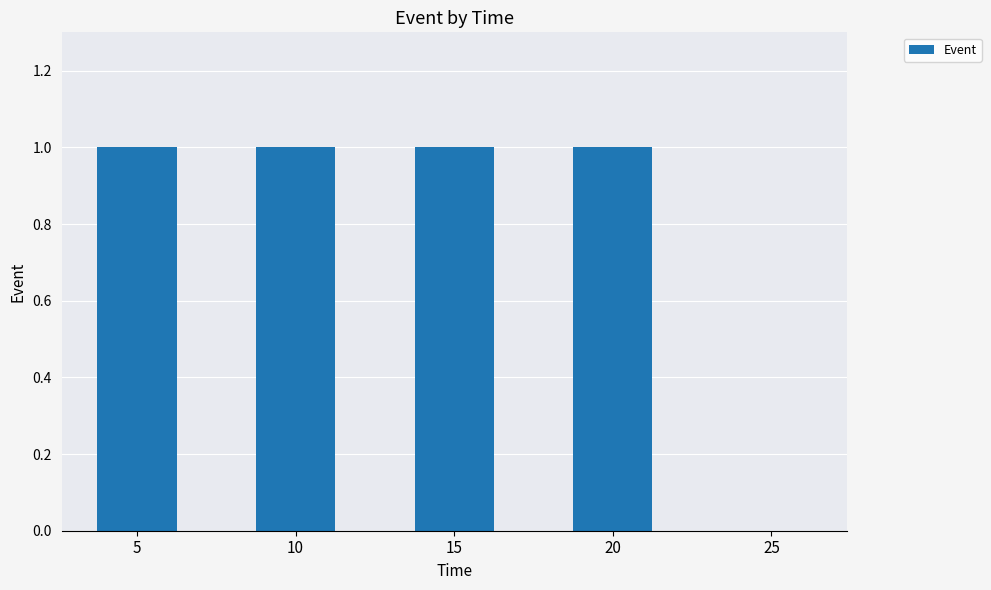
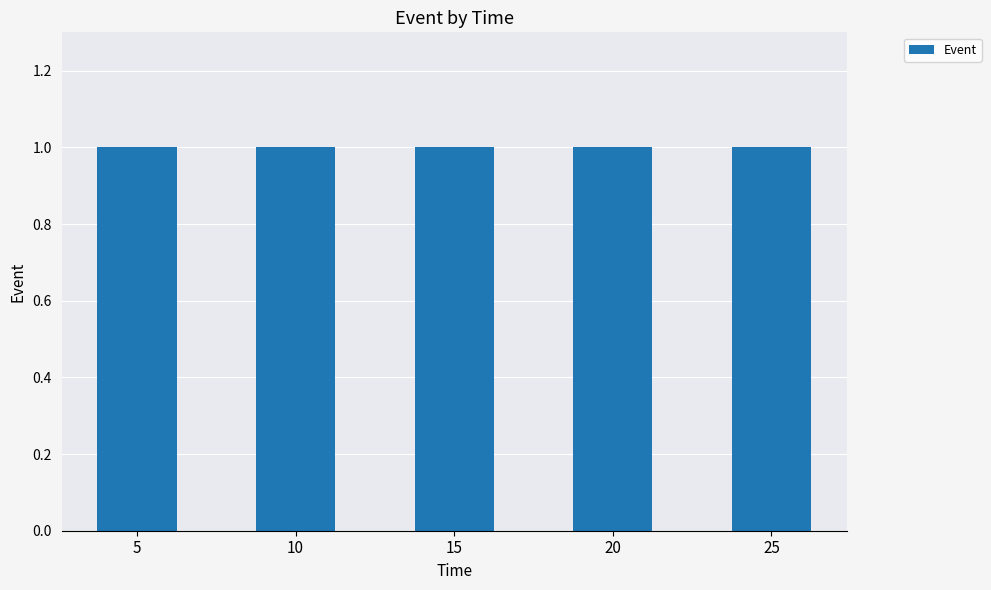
  {
    "5": 1,
    "10": 1,
    "15": 1,
    "20": 1,
-   "25": 0
+   "25": 1
  }
